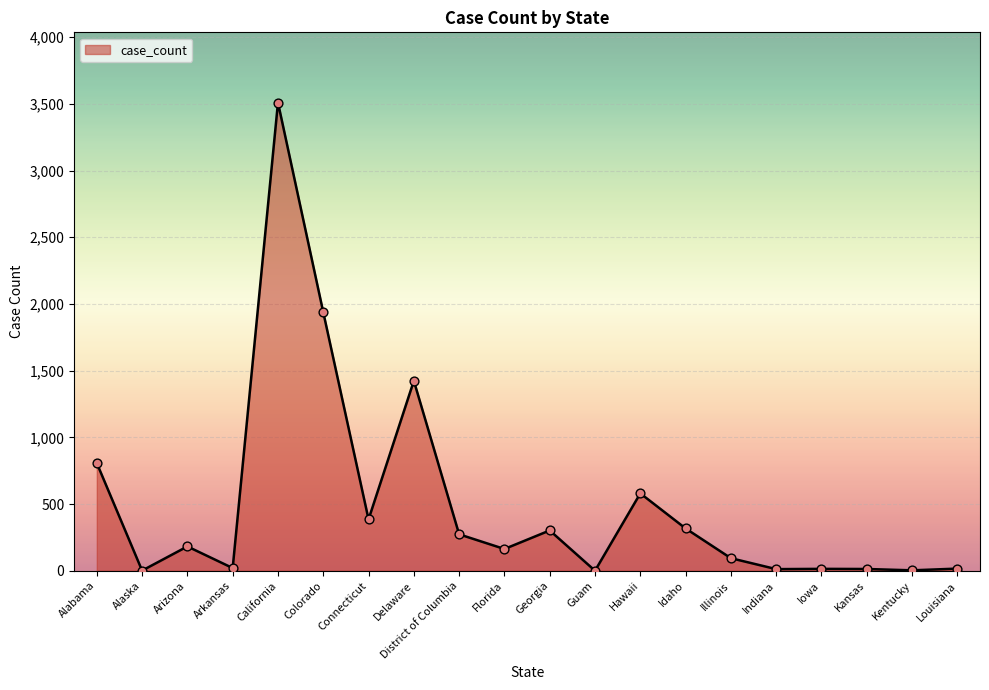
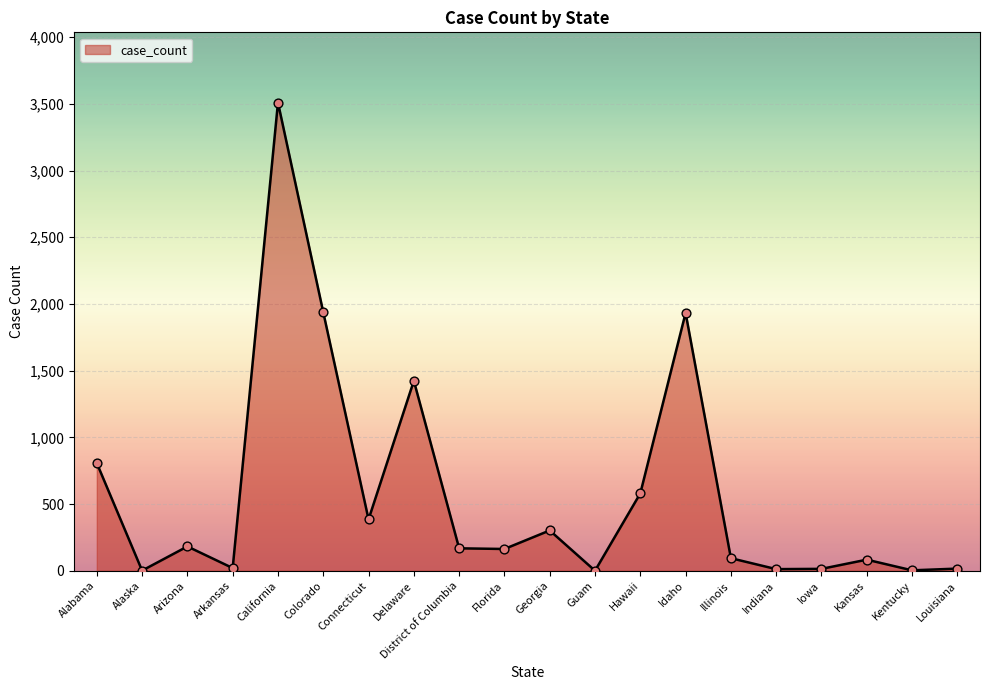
  {
    "Alabama": "810",
    "Alaska": "0",
    "Arizona": "180",
    "Arkansas": "20",
    "California": "3,510",
    "Colorado": "1,940",
    "Connecticut": "390",
    "Delaware": "1,420",
-   "District of Columbia": "270",
+   "District of Columbia": "170",
    "Florida": "160",
    "Georgia": "300",
    "Guam": "0",
    "Hawaii": "580",
-   "Idaho": "320",
+   "Idaho": "1,930",
    "Illinois": "90",
    "Indiana": "10",
    "Iowa": "10",
-   "Kansas": "10",
+   "Kansas": "80",
    "Kentucky": "0",
    "Louisiana": "20"
  }
